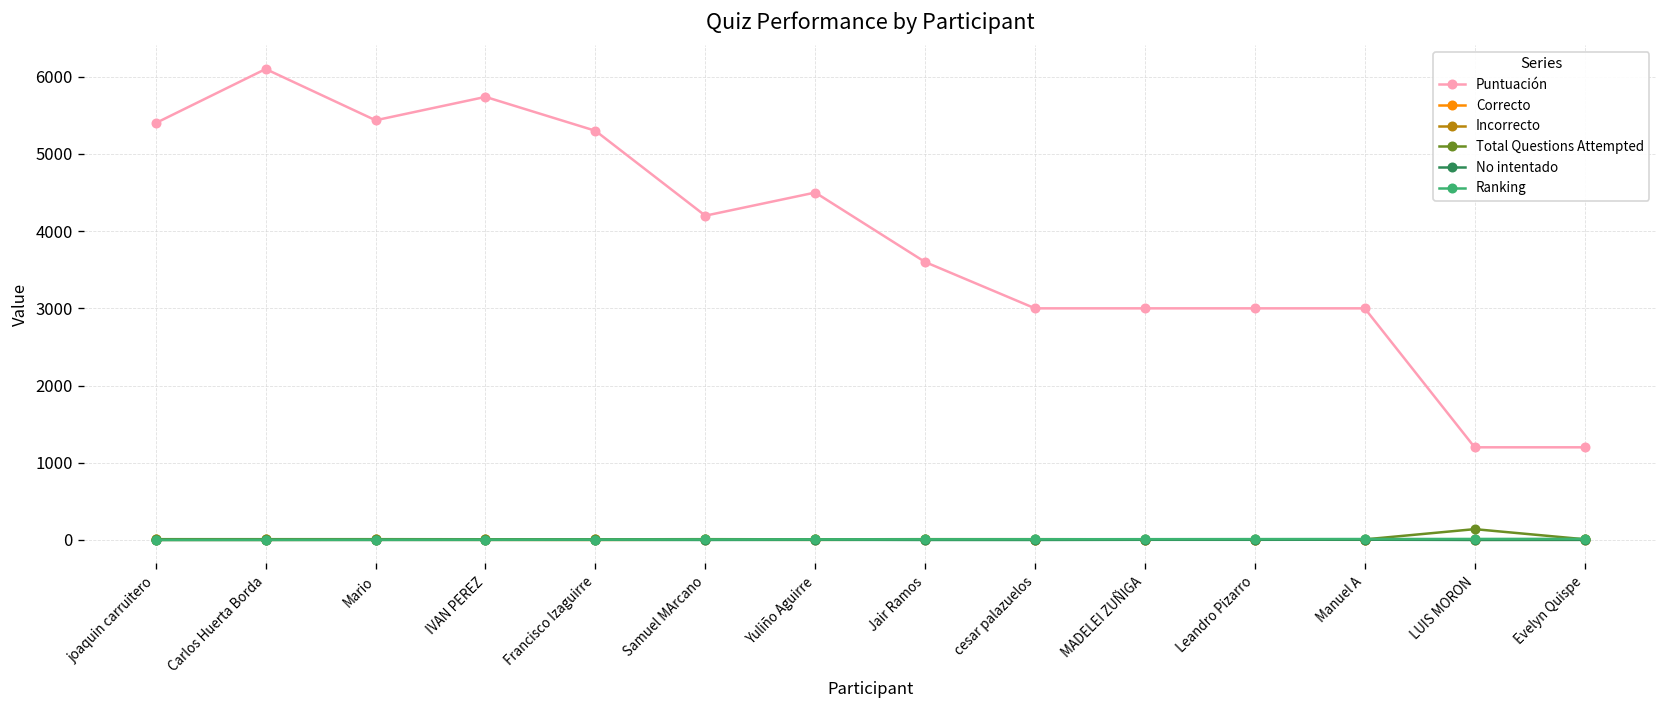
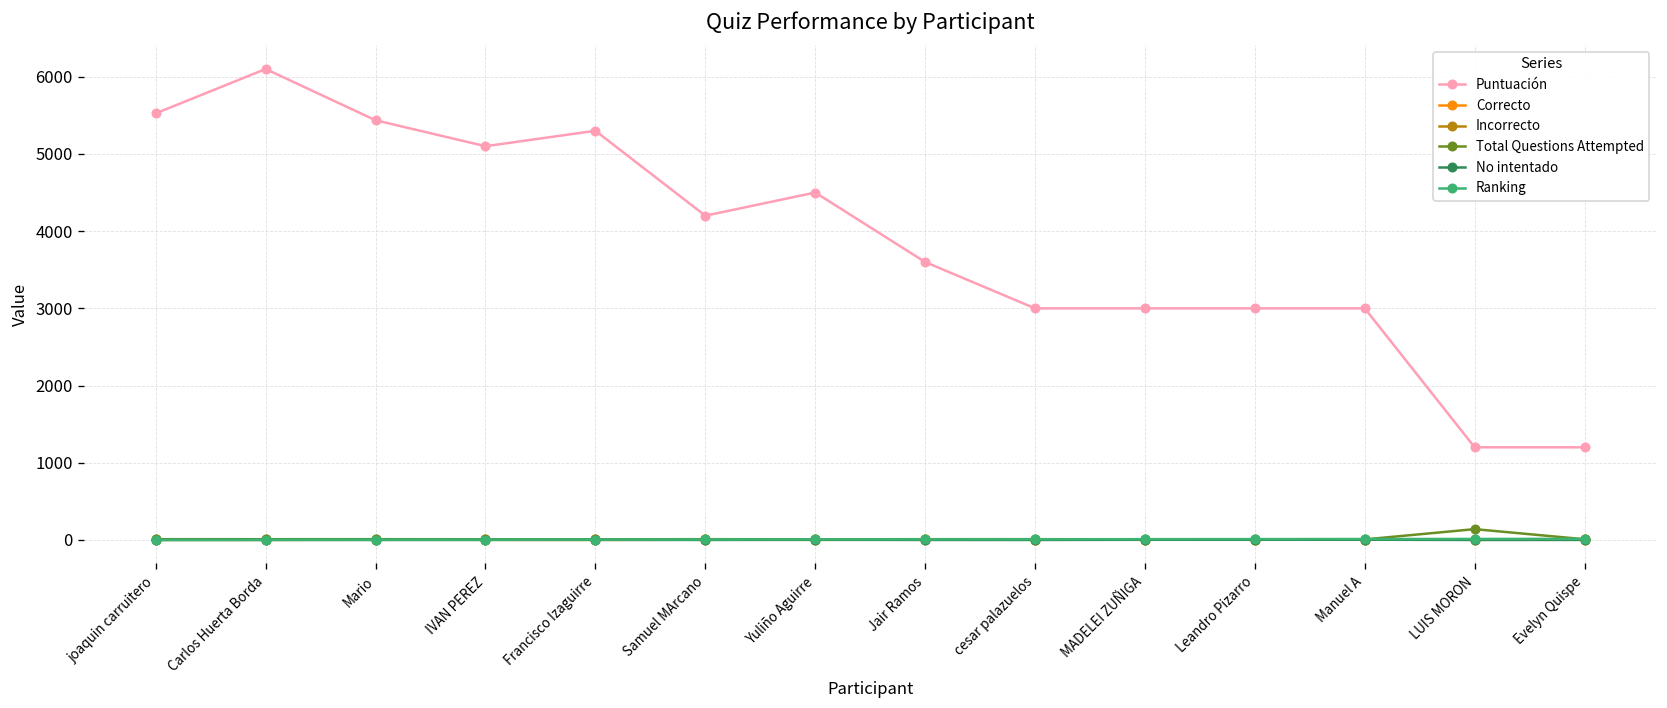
  {
    "Puntuación": {
-     "joaquin carruitero": 5400,
+     "joaquin carruitero": 5500,
      "Carlos Huerta Borda": 6100,
      "Mario": 5400,
-     "IVAN PEREZ": 5700,
+     "IVAN PEREZ": 5100,
      "Francisco Izaguirre": 5300,
      "Samuel MArcano": 4200,
      "Yuliño Aguirre": 4500,
      "Jair Ramos": 3600,
      "cesar palazuelos": 3000,
      "MADELEI ZUÑIGA": 3000,
      "Leandro Pizarro": 3000,
      "Manuel A": 3000,
      "LUIS MORON": 1200,
      "Evelyn Quispe": 1200
    },
    "Total Questions Attempted": {
      "LUIS MORON": 100
    }
  }
